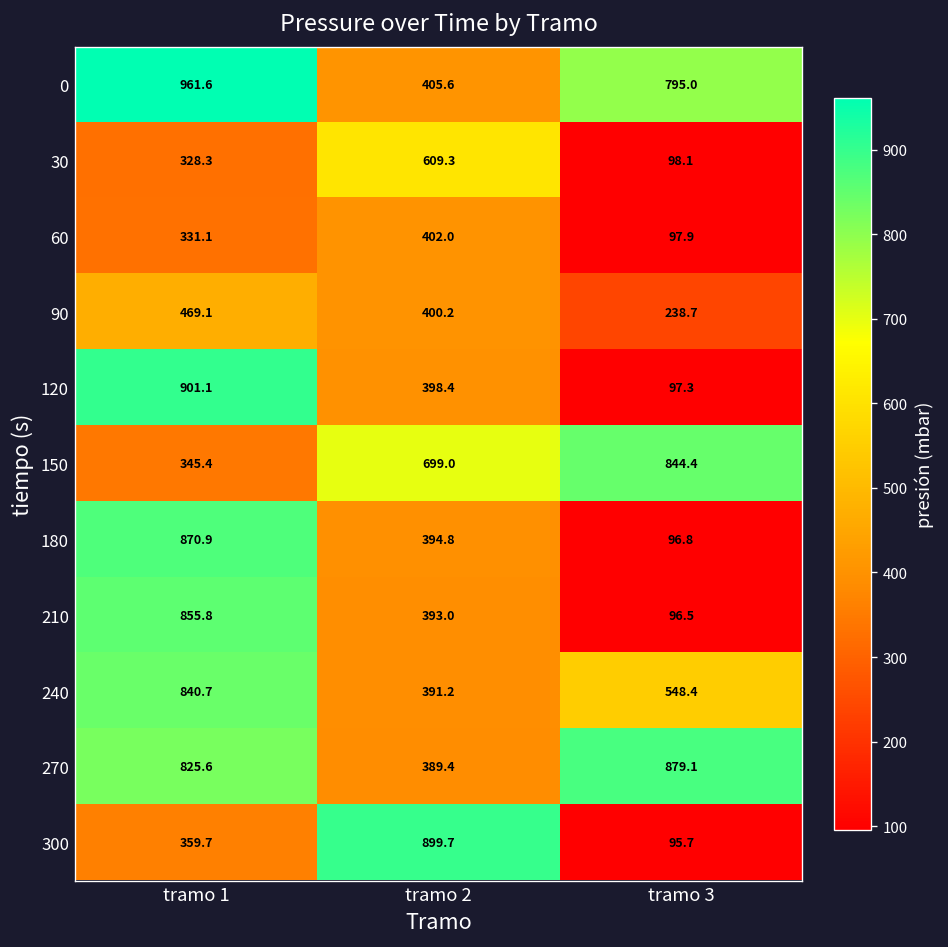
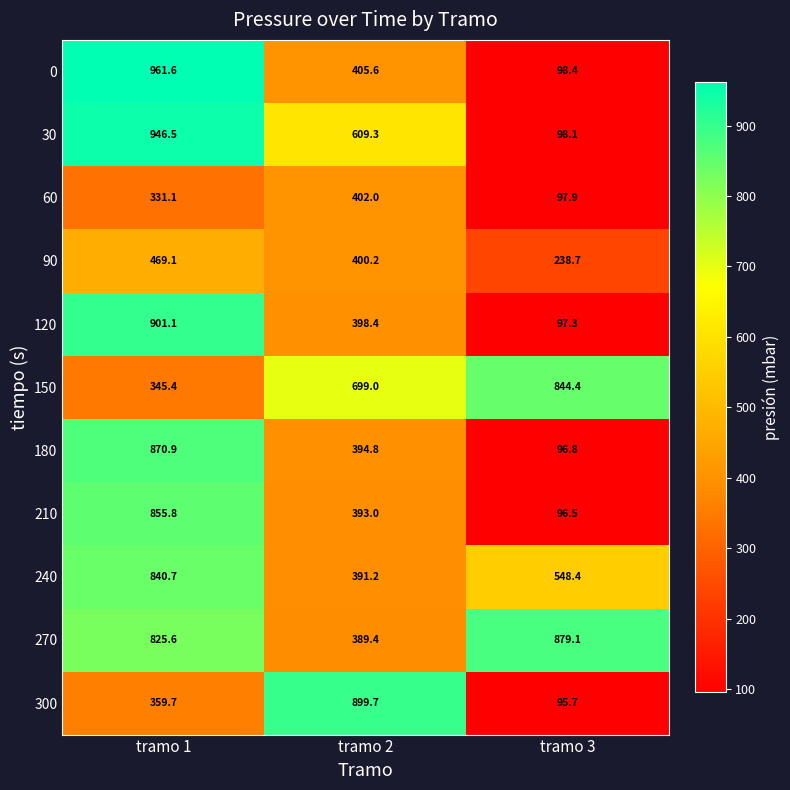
  {
    "0": {
      "tramo 1": 961.6,
      "tramo 2": 405.6,
-     "tramo 3": 795.0
+     "tramo 3": 98.4
    },
    "30": {
-     "tramo 1": 328.3,
+     "tramo 1": 946.5,
      "tramo 2": 609.3,
      "tramo 3": 98.1
    },
    "60": {
      "tramo 1": 331.1,
      "tramo 2": 402.0,
      "tramo 3": 97.9
    },
    "90": {
      "tramo 1": 469.1,
      "tramo 2": 400.2,
      "tramo 3": 238.7
    },
    "120": {
      "tramo 1": 901.1,
      "tramo 2": 398.4,
      "tramo 3": 97.3
    },
    "150": {
      "tramo 1": 345.4,
      "tramo 2": 699.0,
      "tramo 3": 844.4
    },
    "180": {
      "tramo 1": 870.9,
      "tramo 2": 394.8,
      "tramo 3": 96.8
    },
    "210": {
      "tramo 1": 855.8,
      "tramo 2": 393.0,
      "tramo 3": 96.5
    },
    "240": {
      "tramo 1": 840.7,
      "tramo 2": 391.2,
      "tramo 3": 548.4
    },
    "270": {
      "tramo 1": 825.6,
      "tramo 2": 389.4,
      "tramo 3": 879.1
    },
    "300": {
      "tramo 1": 359.7,
      "tramo 2": 899.7,
      "tramo 3": 95.7
    }
  }
